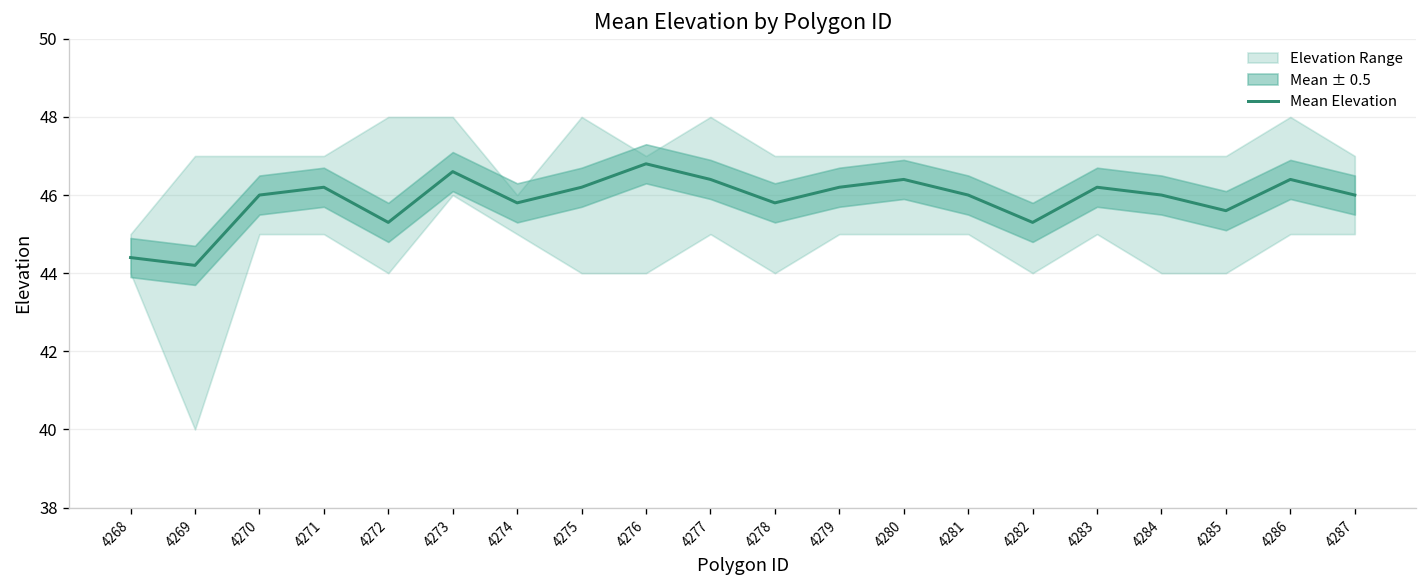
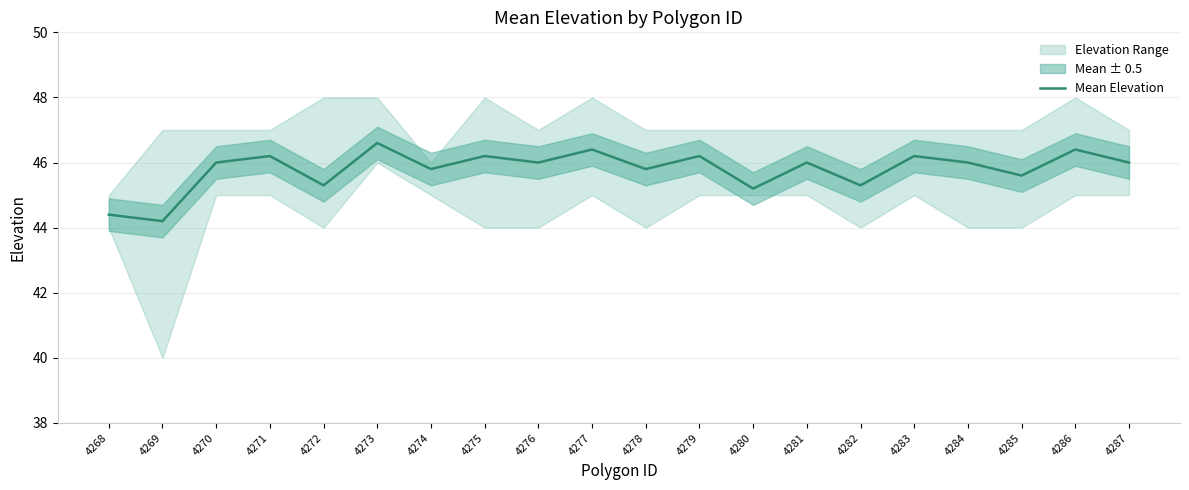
  {
    "Mean Elevation": {
      "4268": 44.4,
      "4269": 44.2,
      "4270": 46.0,
      "4271": 46.2,
      "4272": 45.3,
      "4273": 46.6,
      "4274": 45.8,
      "4275": 46.2,
-     "4276": 46.8,
+     "4276": 46.0,
      "4277": 46.4,
      "4278": 45.8,
      "4279": 46.2,
-     "4280": 46.4,
+     "4280": 45.2,
      "4281": 46.0,
      "4282": 45.3,
      "4283": 46.2,
      "4284": 46.0,
      "4285": 45.6,
      "4286": 46.4,
      "4287": 46.0
    }
  }
